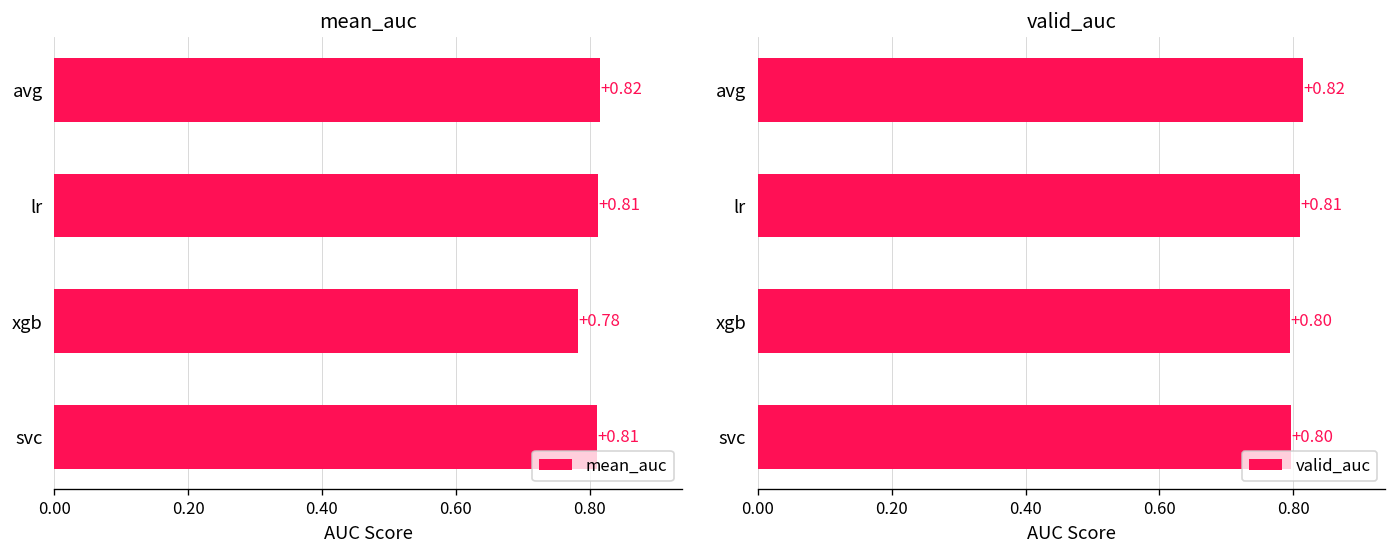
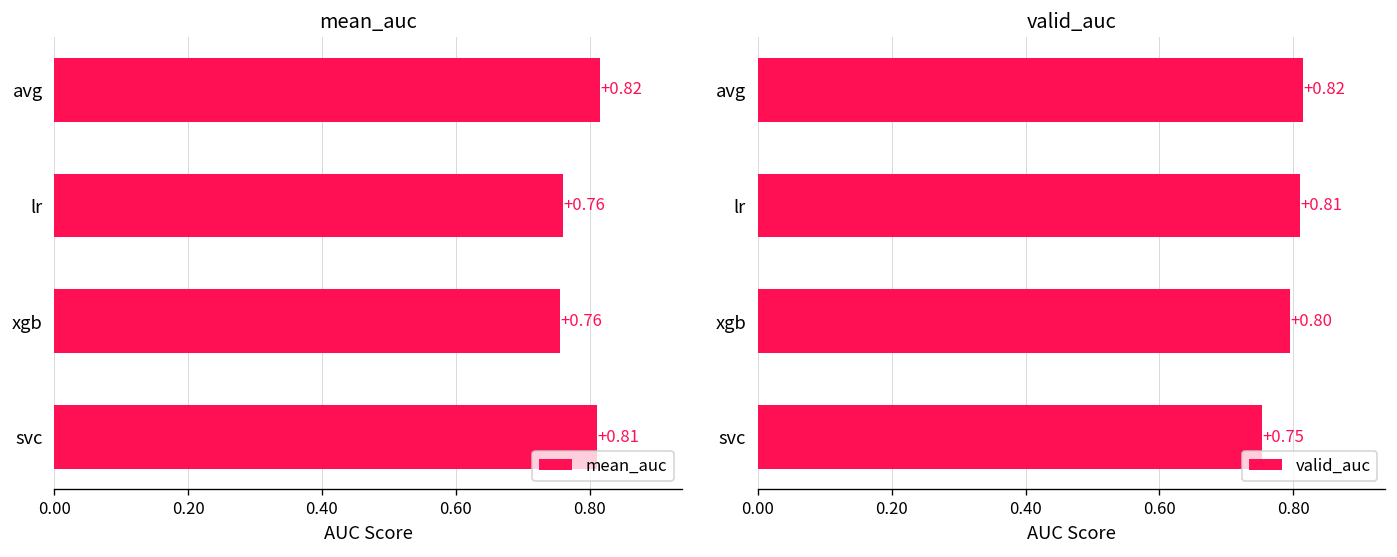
  {
    "mean_auc": {
      "avg": "+0.82",
-     "lr": "+0.81",
-     "xgb": "+0.78",
+     "lr": "+0.76",
+     "xgb": "+0.76",
      "svc": "+0.81"
    },
    "valid_auc": {
      "avg": "+0.82",
      "lr": "+0.81",
      "xgb": "+0.80",
-     "svc": "+0.80"
+     "svc": "+0.75"
    }
  }
